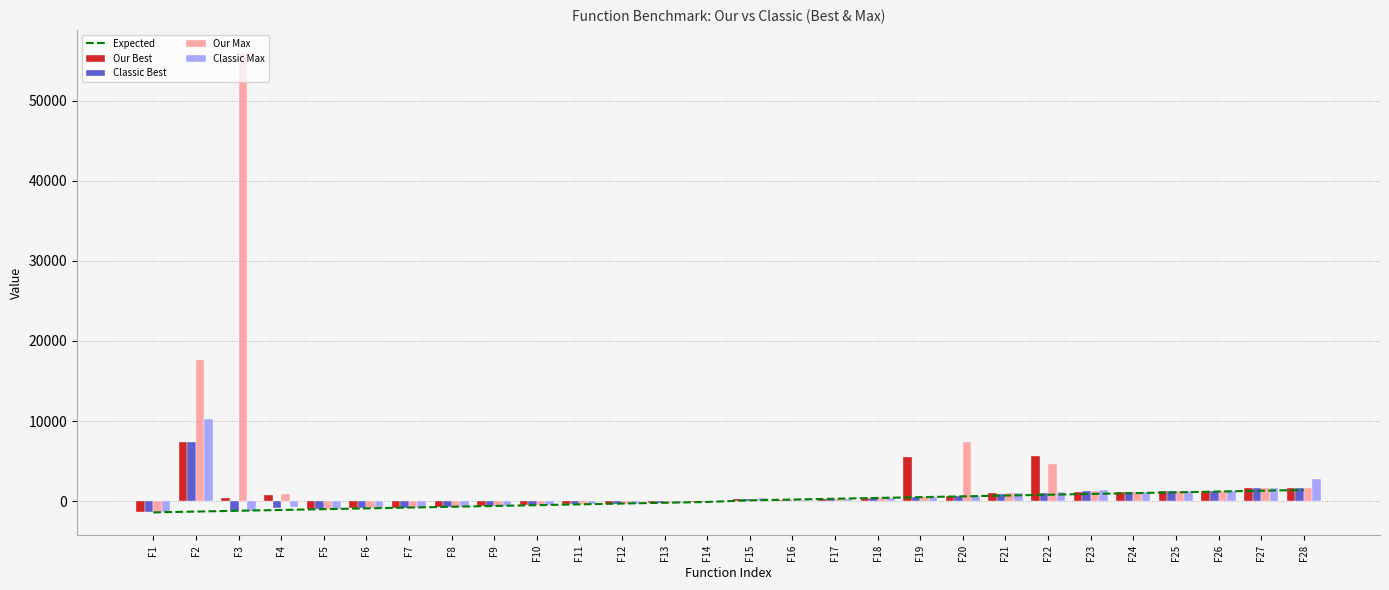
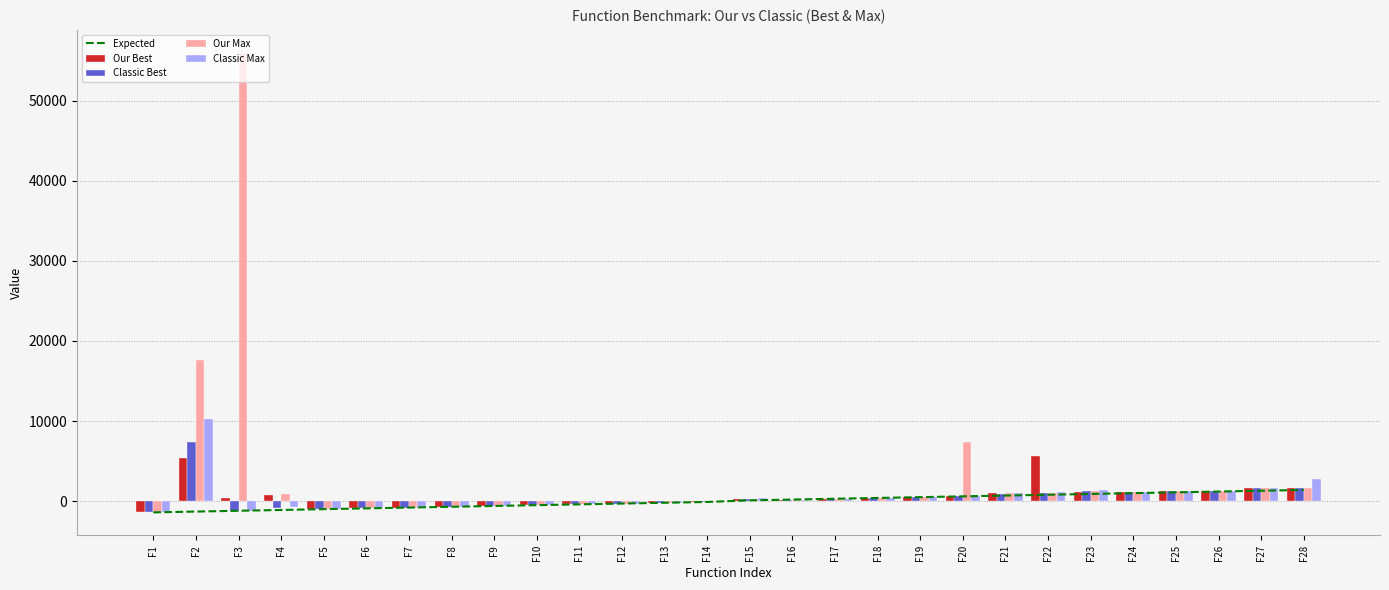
  {
    "Our Best": {
      "F1": -1000,
-     "F2": 7000,
+     "F2": 5000,
      "F3": 0,
      "F4": 1000,
      "F5": -1000,
      "F6": -1000,
      "F7": -1000,
      "F8": -1000,
      "F9": -1000,
      "F10": 0,
      "F11": 0,
      "F18": 0,
-     "F19": 6000,
+     "F19": 1000,
      "F20": 1000,
      "F21": 1000,
      "F22": 6000,
      "F23": 1000,
      "F24": 1000,
      "F25": 1000,
      "F26": 1000,
      "F27": 2000,
      "F28": 2000
    },
    "Expected": {
      "F1": -1000,
      "F2": -1000,
      "F3": -1000,
      "F4": -1000,
      "F5": -1000,
      "F6": -1000,
      "F7": -1000,
      "F8": -1000,
      "F9": -1000,
      "F10": -1000,
      "F11": 0,
      "F12": 0,
      "F13": 0,
      "F14": 0,
      "F15": 0,
      "F16": 0,
      "F17": 0,
      "F18": 0,
      "F19": 1000,
      "F20": 1000,
      "F21": 1000,
      "F22": 1000,
      "F23": 1000,
      "F24": 1000,
      "F25": 1000,
      "F26": 1000,
      "F27": 1000,
      "F28": 1000
    },
    "Classic Best": {
      "F1": -1000,
      "F2": 7000,
      "F3": -1000,
      "F4": -1000,
      "F5": -1000,
      "F6": -1000,
      "F7": -1000,
      "F8": -1000,
      "F9": -1000,
      "F10": 0,
      "F11": 0,
      "F18": 0,
      "F19": 1000,
      "F20": 1000,
      "F21": 1000,
      "F22": 1000,
      "F23": 1000,
      "F24": 1000,
      "F25": 1000,
      "F26": 1000,
      "F27": 2000,
      "F28": 2000
    },
    "Our Max": {
      "F1": -1000,
      "F2": 18000,
      "F4": 1000,
      "F5": -1000,
      "F6": -1000,
      "F7": -1000,
      "F8": -1000,
      "F9": -1000,
      "F10": 0,
      "F11": 0,
      "F18": 0,
      "F19": 1000,
      "F20": 7000,
      "F21": 1000,
-     "F22": 5000,
+     "F22": 1000,
      "F23": 1000,
      "F24": 1000,
      "F25": 1000,
      "F26": 1000,
      "F27": 2000,
      "F28": 2000
    },
    "Classic Max": {
      "F1": -1000,
      "F2": 10000,
      "F3": -1000,
      "F4": -1000,
      "F5": -1000,
      "F6": -1000,
      "F7": -1000,
      "F8": -1000,
      "F9": -1000,
      "F10": 0,
      "F11": 0,
      "F15": 0,
      "F18": 0,
      "F19": 1000,
      "F20": 1000,
      "F21": 1000,
      "F22": 1000,
      "F23": 1000,
      "F24": 1000,
      "F25": 1000,
      "F26": 1000,
      "F27": 2000,
      "F28": 3000
    }
  }
